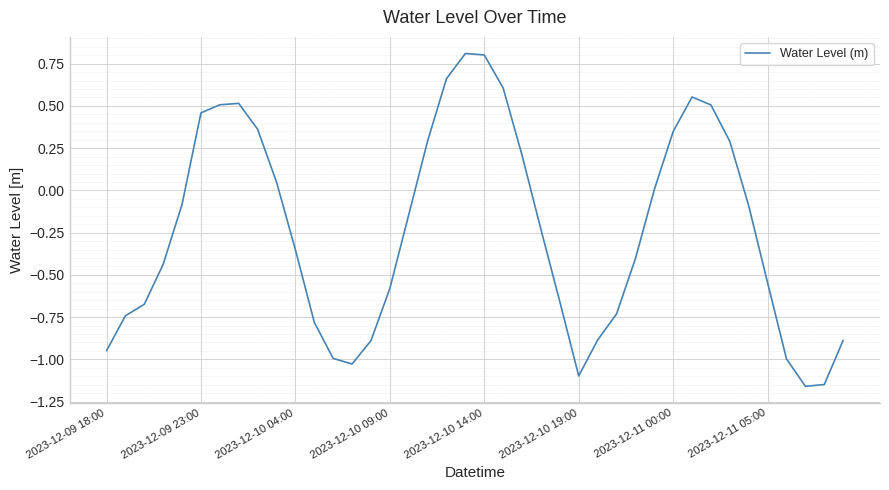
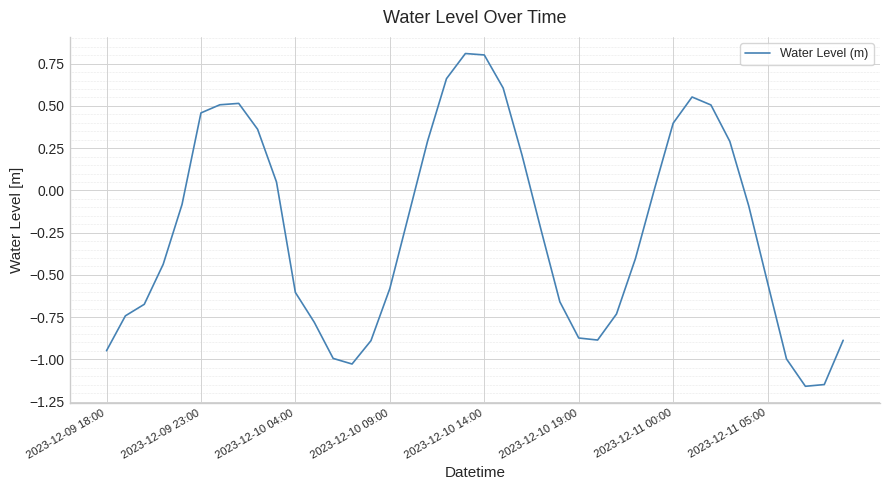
  {
    "2023-12-09 18:00": -0.95,
    "2023-12-09 23:00": 0.46,
-   "2023-12-10 04:00": -0.35,
+   "2023-12-10 04:00": -0.60,
    "2023-12-10 09:00": -0.58,
    "2023-12-10 14:00": 0.80,
-   "2023-12-10 19:00": -1.10,
-   "2023-12-11 00:00": 0.35,
+   "2023-12-10 19:00": -0.87,
+   "2023-12-11 00:00": 0.40,
    "2023-12-11 05:00": -0.55
  }
